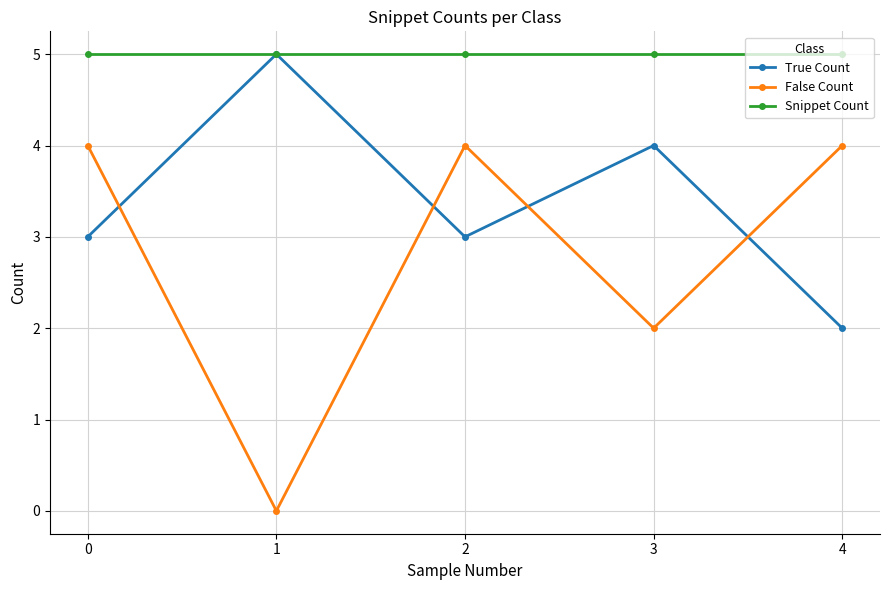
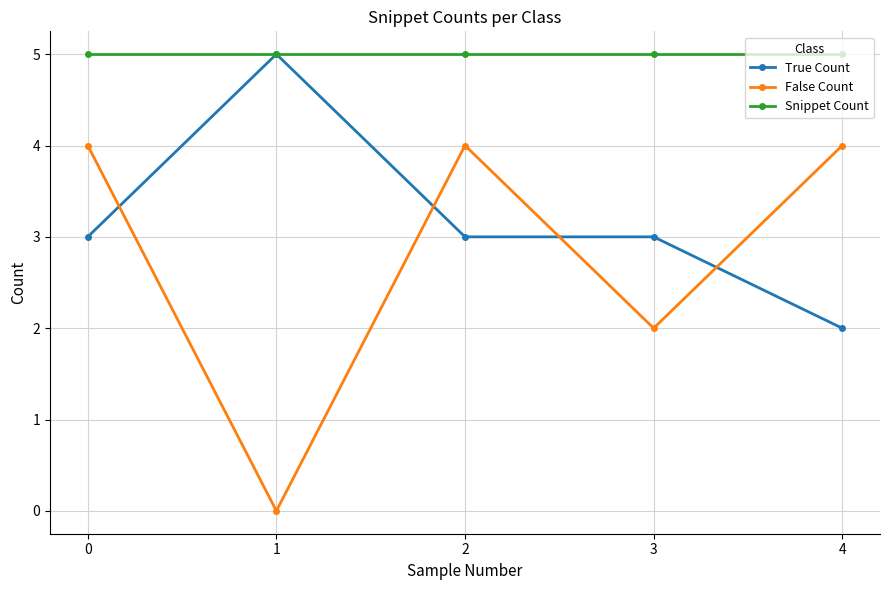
  {
    "True Count": {
      "0": 3,
      "2": 3,
-     "3": 4,
+     "3": 3,
      "4": 2
    },
    "False Count": {
      "0": 4,
      "1": 0,
      "2": 4,
      "3": 2,
      "4": 4
    },
    "Snippet Count": {
      "0": 5,
      "2": 5,
      "3": 5
    }
  }
